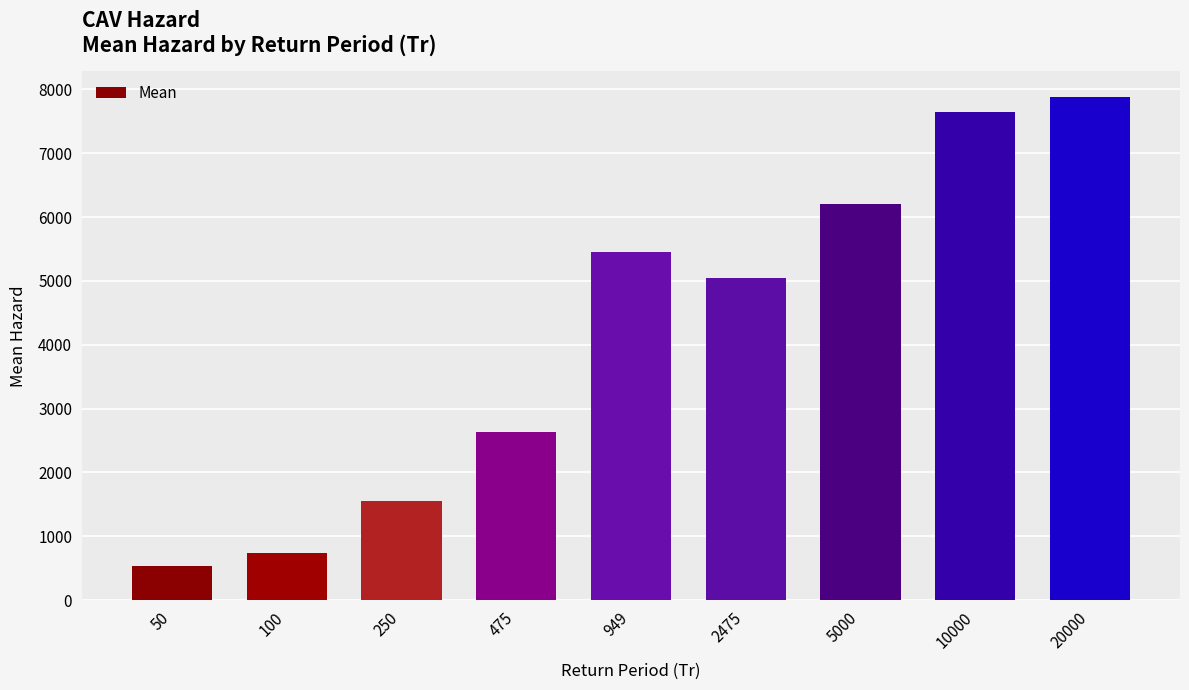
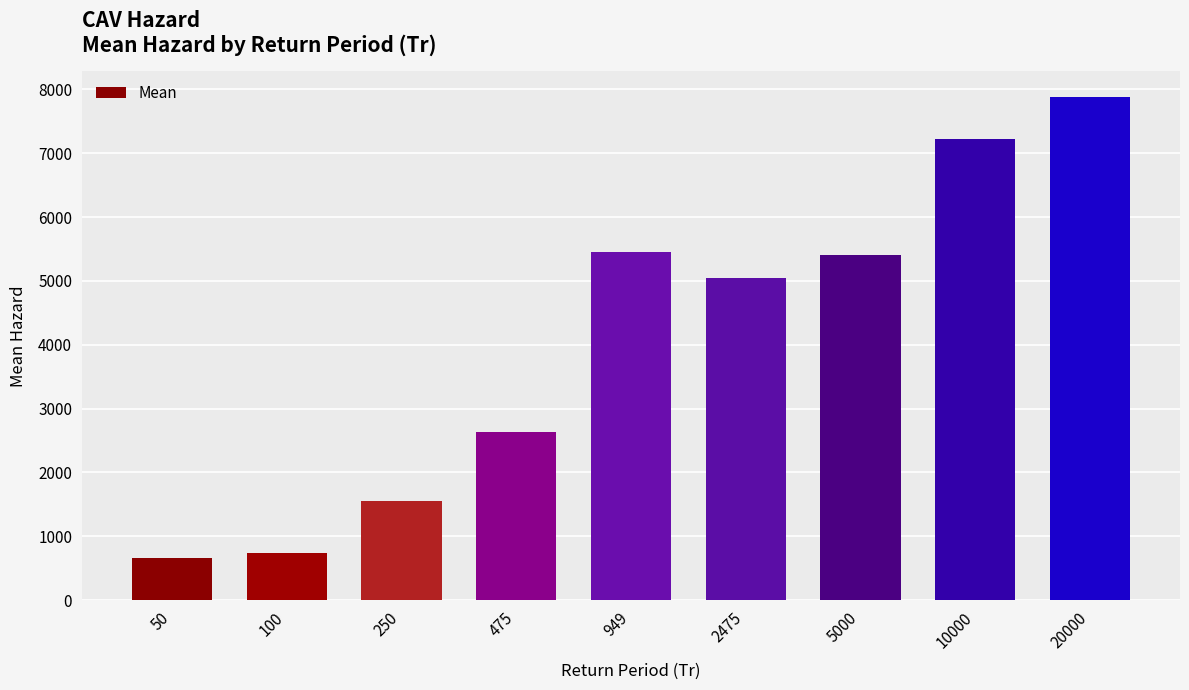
  {
-   "50": 500,
+   "50": 700,
    "100": 700,
    "250": 1600,
    "475": 2600,
    "949": 5500,
    "2475": 5000,
-   "5000": 6200,
-   "10000": 7600,
+   "5000": 5400,
+   "10000": 7200,
    "20000": 7900
  }
